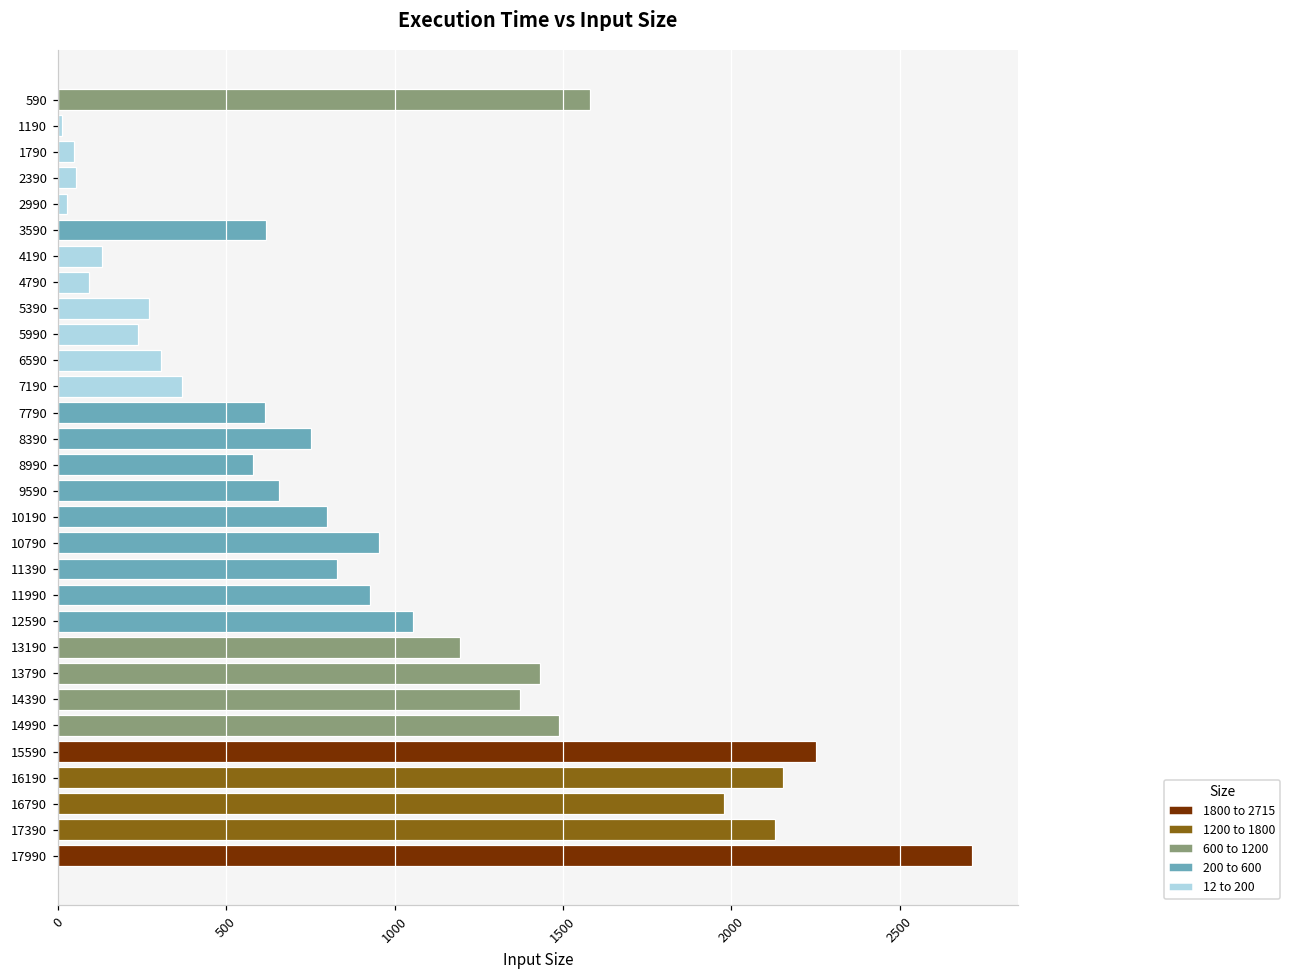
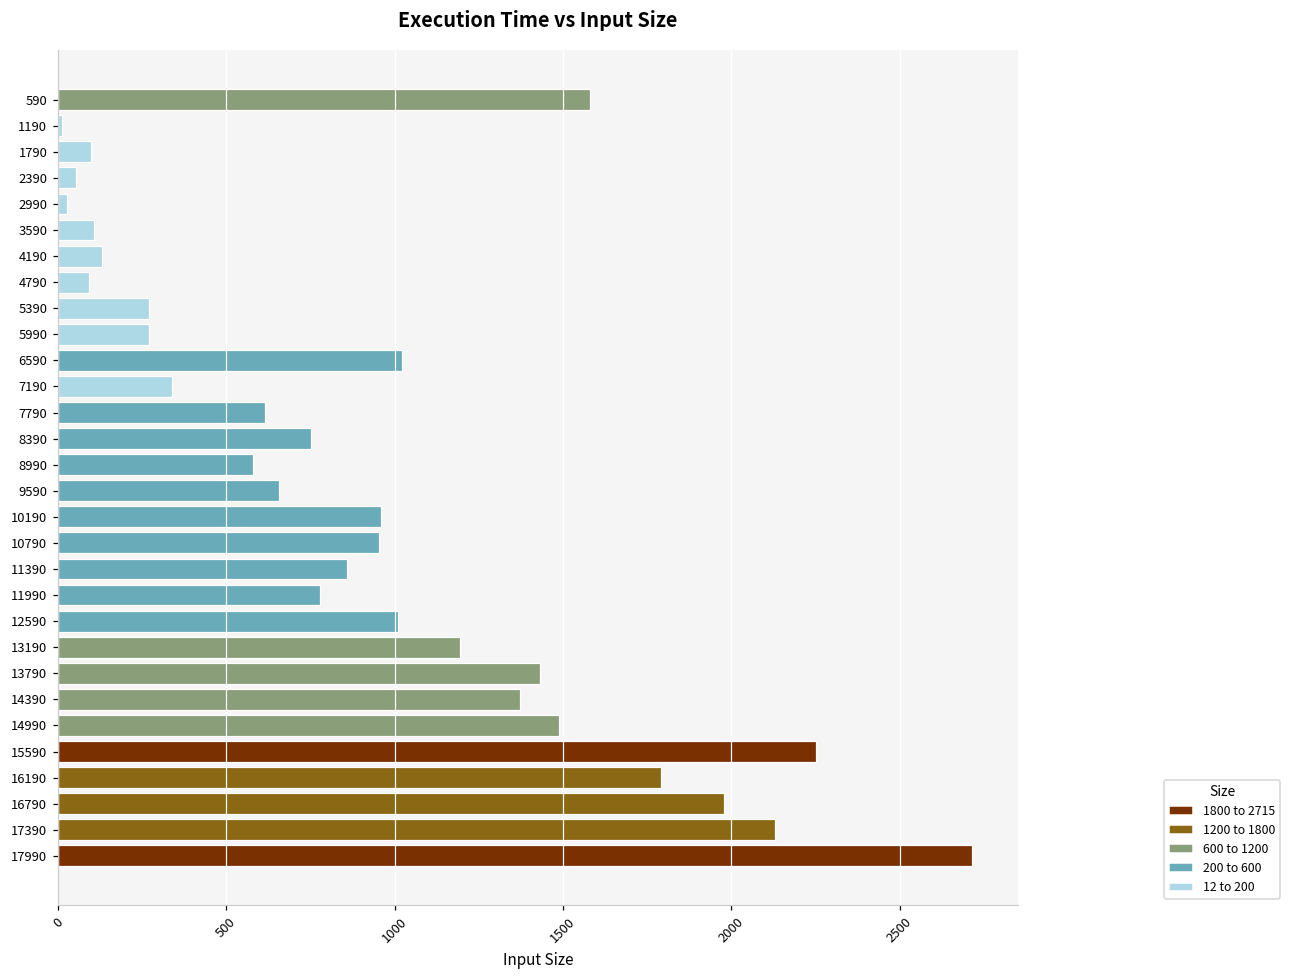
  {
    "590": 1580,
    "1190": 10,
-   "1790": 50,
+   "1790": 100,
    "2390": 50,
    "2990": 30,
-   "3590": 620,
+   "3590": 110,
    "4190": 130,
    "4790": 90,
    "5390": 270,
-   "5990": 240,
-   "6590": 310,
-   "7190": 370,
+   "5990": 270,
+   "6590": 1020,
+   "7190": 340,
    "7790": 610,
    "8390": 750,
    "8990": 580,
    "9590": 660,
-   "10190": 800,
+   "10190": 960,
    "10790": 950,
-   "11390": 830,
-   "11990": 930,
-   "12590": 1060,
+   "11390": 860,
+   "11990": 780,
+   "12590": 1010,
    "13190": 1190,
    "13790": 1430,
    "14390": 1370,
    "14990": 1490,
    "15590": 2250,
-   "16190": 2150,
+   "16190": 1790,
    "16790": 1980,
    "17390": 2130,
    "17990": 2720
  }
